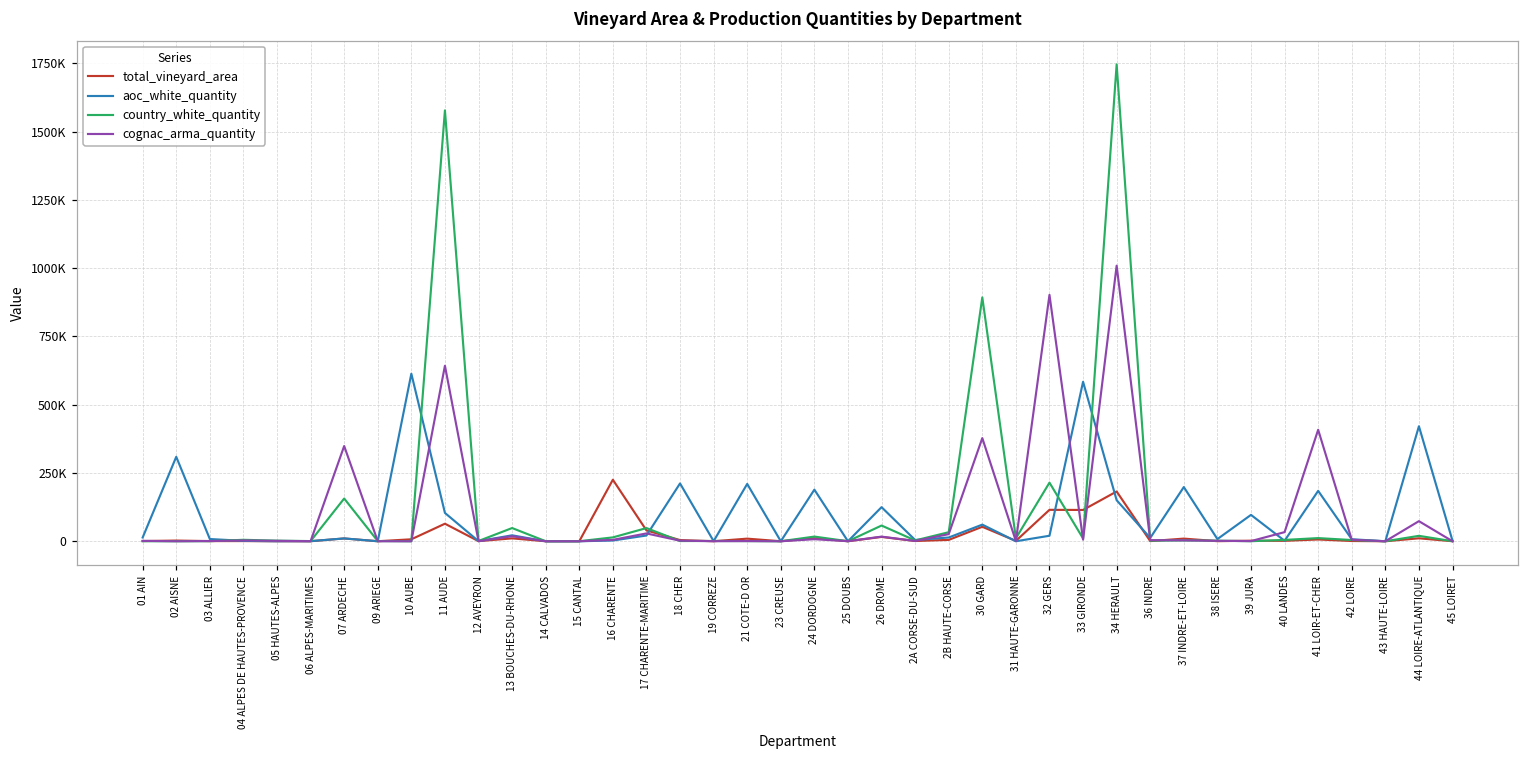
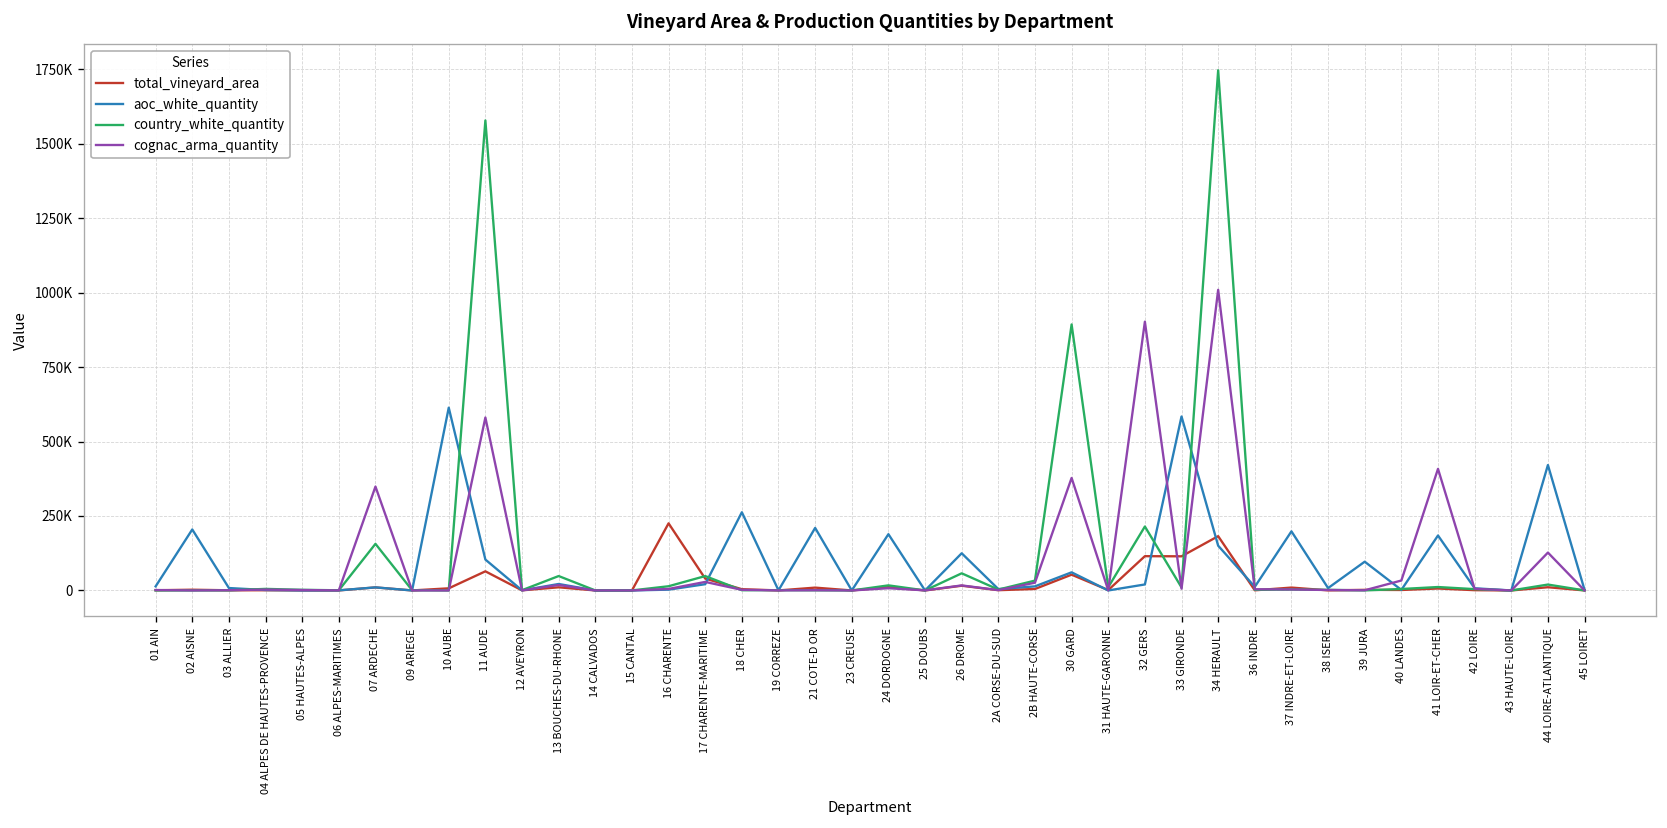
  {
    "total_vineyard_area": {
      "11 AUDE": 60000,
      "16 CHARENTE": 230000,
      "32 GERS": 120000,
      "33 GIRONDE": 110000,
      "34 HERAULT": 180000
    },
    "aoc_white_quantity": {
      "01 AIN": 10000,
-     "02 AISNE": 310000,
+     "02 AISNE": 200000,
      "10 AUBE": 610000,
      "11 AUDE": 100000,
-     "18 CHER": 210000,
+     "18 CHER": 260000,
      "21 COTE-D OR": 210000,
      "24 DORDOGNE": 190000,
      "26 DROME": 120000,
      "32 GERS": 20000,
      "33 GIRONDE": 580000,
      "34 HERAULT": 150000,
      "37 INDRE-ET-LOIRE": 200000,
      "39 JURA": 100000,
      "41 LOIR-ET-CHER": 180000,
      "44 LOIRE-ATLANTIQUE": 420000
    },
    "country_white_quantity": {
      "07 ARDECHE": 160000,
      "11 AUDE": 1580000,
      "13 BOUCHES-DU-RHONE": 50000,
      "26 DROME": 60000,
      "30 GARD": 890000,
      "32 GERS": 210000,
      "34 HERAULT": 1750000
    },
    "cognac_arma_quantity": {
      "07 ARDECHE": 350000,
-     "11 AUDE": 640000,
+     "11 AUDE": 580000,
      "30 GARD": 380000,
      "32 GERS": 900000,
      "34 HERAULT": 1010000,
      "40 LANDES": 30000,
      "41 LOIR-ET-CHER": 410000,
-     "44 LOIRE-ATLANTIQUE": 70000
+     "44 LOIRE-ATLANTIQUE": 130000
    }
  }
